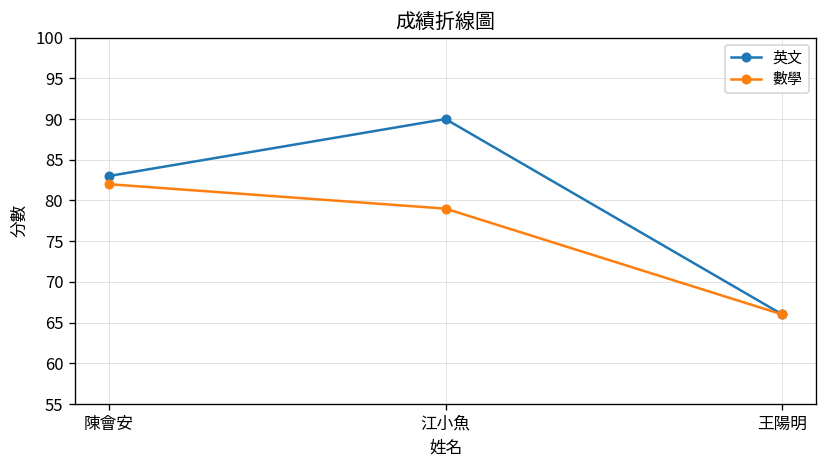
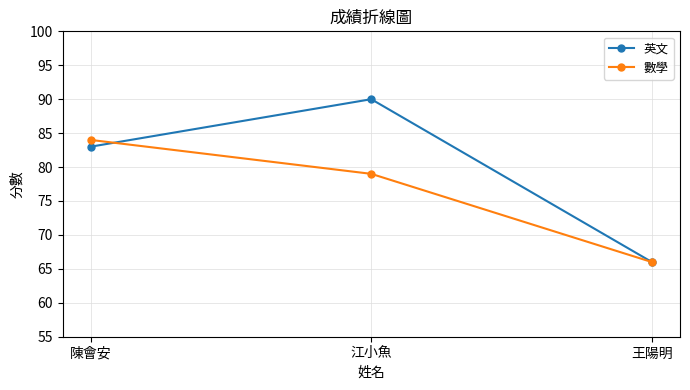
  {
    "英文": {
      "陳會安": 83,
      "江小魚": 90
    },
    "數學": {
-     "陳會安": 82,
+     "陳會安": 84,
      "江小魚": 79
    }
  }
